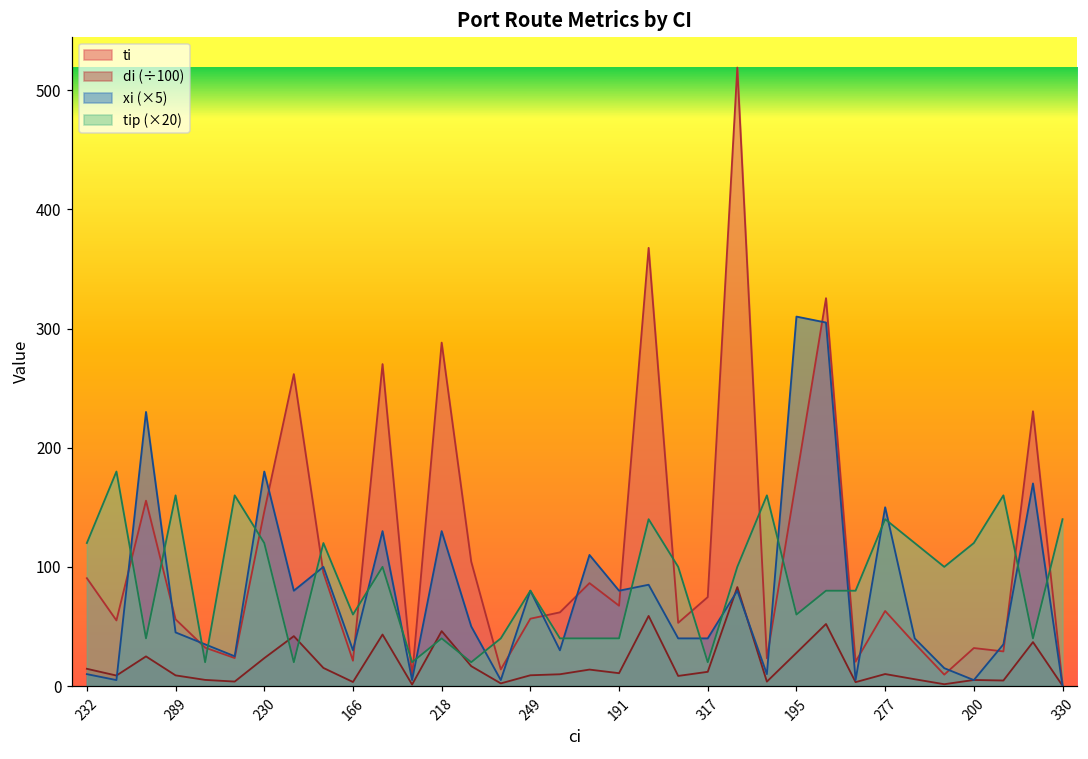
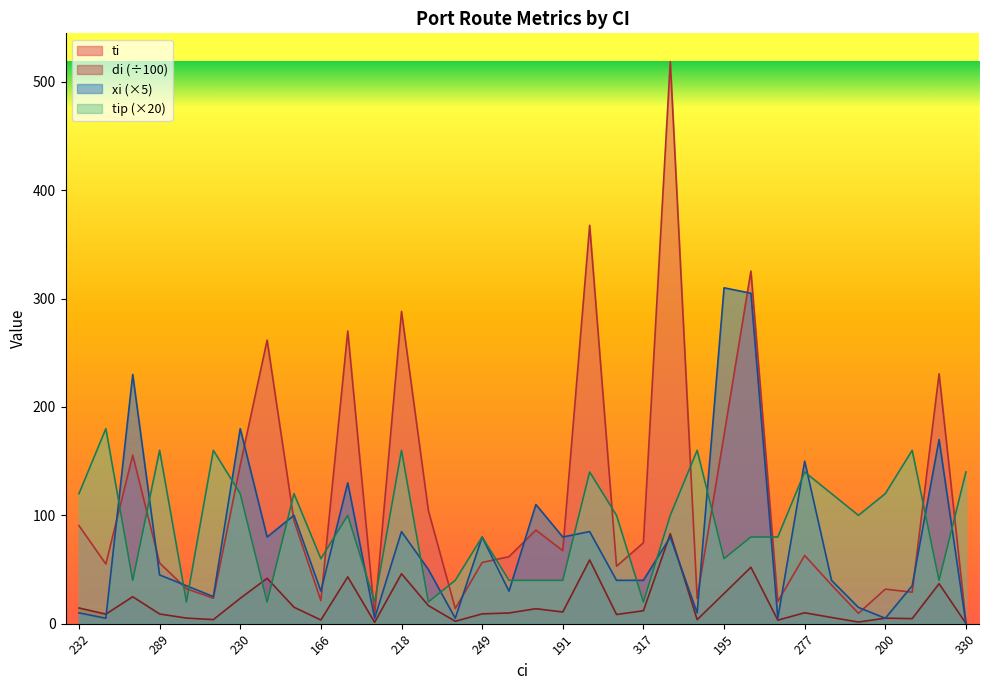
  {
    "xi (×5)": {
      "232": 10,
      "289": 45,
      "230": 180,
      "166": 30,
-     "218": 130,
+     "218": 85,
      "191": 80,
      "317": 40,
      "195": 310,
      "277": 150
    },
    "tip (×20)": {
      "232": 120,
      "289": 160,
      "230": 120,
      "166": 60,
-     "218": 40,
+     "218": 160,
      "191": 40,
      "317": 20,
      "195": 60,
      "277": 140,
      "200": 120,
      "330": 140
    }
  }
